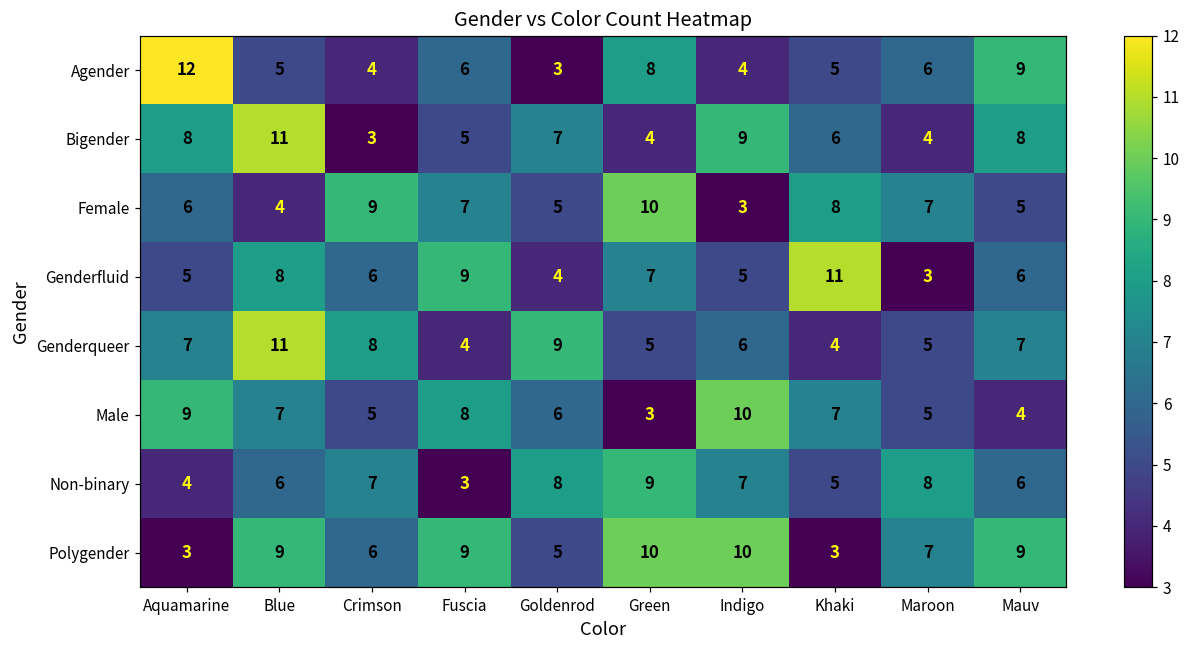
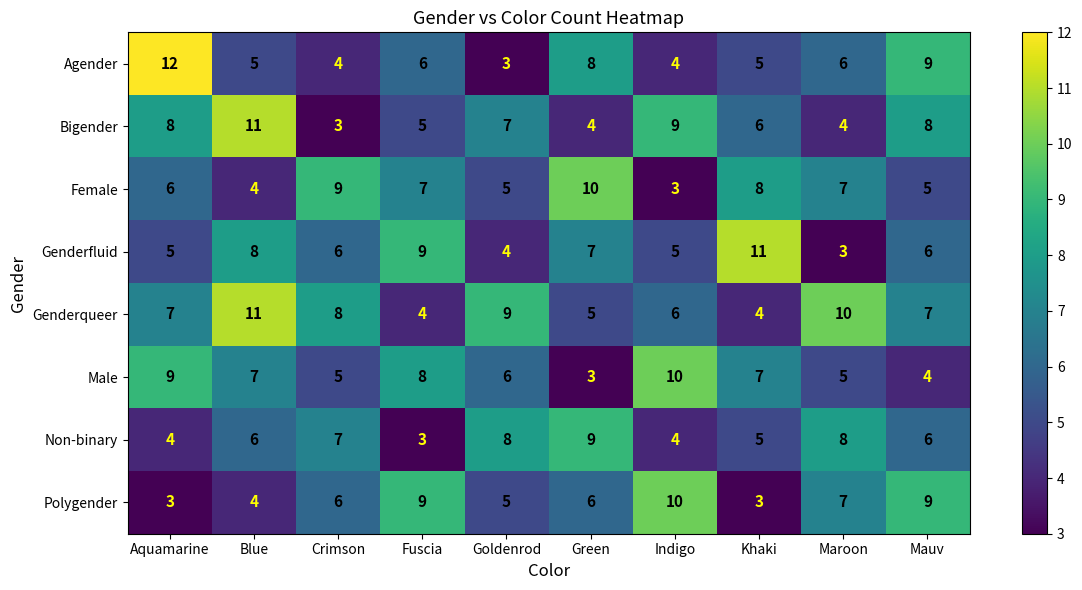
  {
    "Agender": {
      "Aquamarine": 12,
      "Blue": 5,
      "Crimson": 4,
      "Fuscia": 6,
      "Goldenrod": 3,
      "Green": 8,
      "Indigo": 4,
      "Khaki": 5,
      "Maroon": 6,
      "Mauv": 9
    },
    "Bigender": {
      "Aquamarine": 8,
      "Blue": 11,
      "Crimson": 3,
      "Fuscia": 5,
      "Goldenrod": 7,
      "Green": 4,
      "Indigo": 9,
      "Khaki": 6,
      "Maroon": 4,
      "Mauv": 8
    },
    "Female": {
      "Aquamarine": 6,
      "Blue": 4,
      "Crimson": 9,
      "Fuscia": 7,
      "Goldenrod": 5,
      "Green": 10,
      "Indigo": 3,
      "Khaki": 8,
      "Maroon": 7,
      "Mauv": 5
    },
    "Genderfluid": {
      "Aquamarine": 5,
      "Blue": 8,
      "Crimson": 6,
      "Fuscia": 9,
      "Goldenrod": 4,
      "Green": 7,
      "Indigo": 5,
      "Khaki": 11,
      "Maroon": 3,
      "Mauv": 6
    },
    "Genderqueer": {
      "Aquamarine": 7,
      "Blue": 11,
      "Crimson": 8,
      "Fuscia": 4,
      "Goldenrod": 9,
      "Green": 5,
      "Indigo": 6,
      "Khaki": 4,
-     "Maroon": 5,
+     "Maroon": 10,
      "Mauv": 7
    },
    "Male": {
      "Aquamarine": 9,
      "Blue": 7,
      "Crimson": 5,
      "Fuscia": 8,
      "Goldenrod": 6,
      "Green": 3,
      "Indigo": 10,
      "Khaki": 7,
      "Maroon": 5,
      "Mauv": 4
    },
    "Non-binary": {
      "Aquamarine": 4,
      "Blue": 6,
      "Crimson": 7,
      "Fuscia": 3,
      "Goldenrod": 8,
      "Green": 9,
-     "Indigo": 7,
+     "Indigo": 4,
      "Khaki": 5,
      "Maroon": 8,
      "Mauv": 6
    },
    "Polygender": {
      "Aquamarine": 3,
-     "Blue": 9,
+     "Blue": 4,
      "Crimson": 6,
      "Fuscia": 9,
      "Goldenrod": 5,
-     "Green": 10,
+     "Green": 6,
      "Indigo": 10,
      "Khaki": 3,
      "Maroon": 7,
      "Mauv": 9
    }
  }
